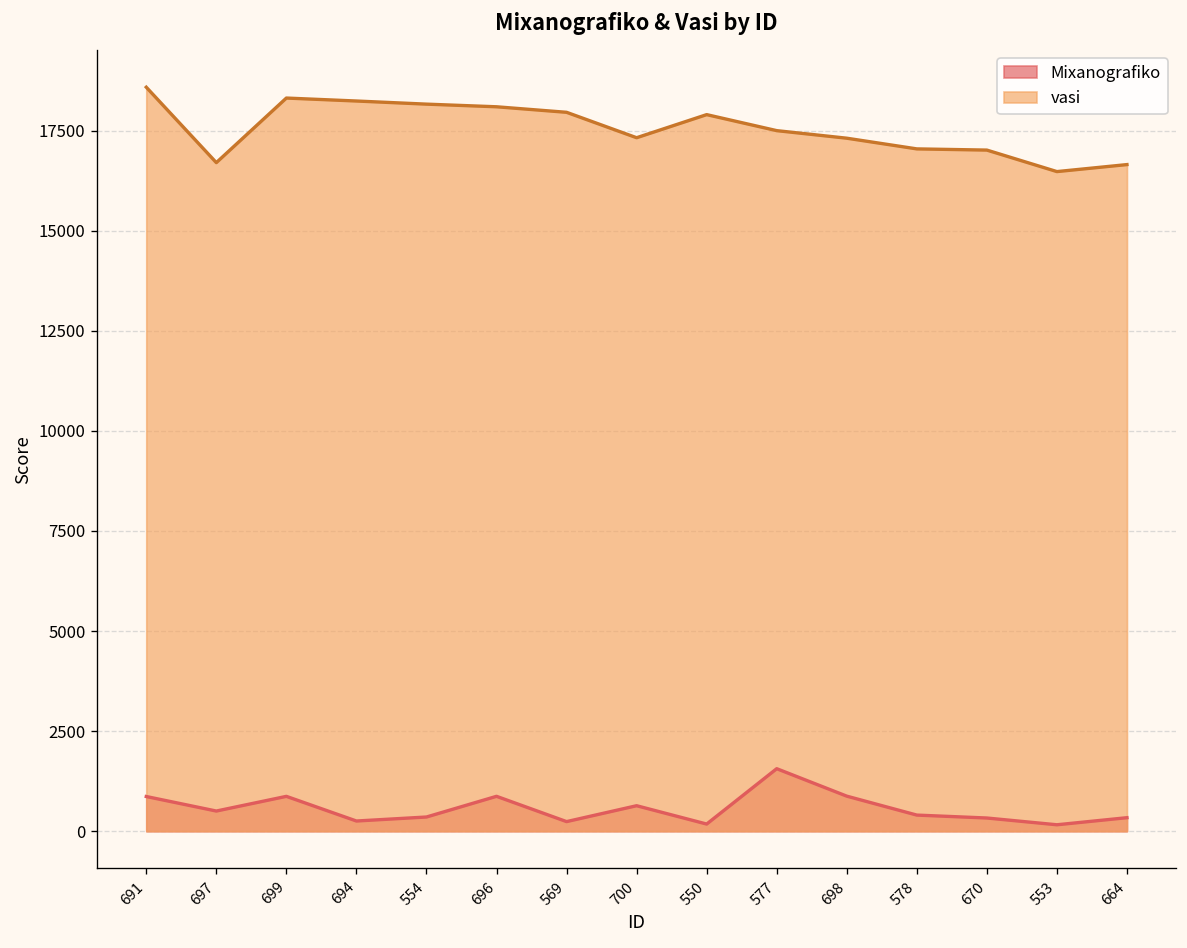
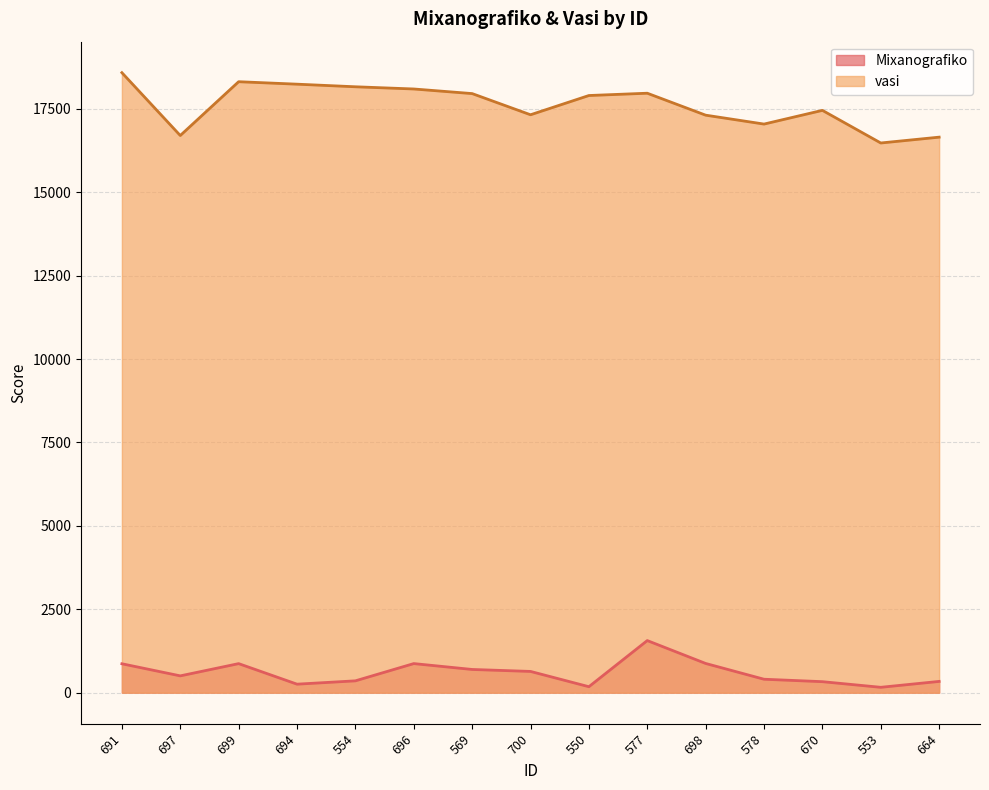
  {
    "Mixanografiko": {
      "691": 900,
      "697": 500,
      "699": 900,
      "694": 300,
      "554": 400,
      "696": 900,
-     "569": 200,
+     "569": 700,
      "700": 600,
      "550": 200,
      "577": 1600,
      "698": 900,
      "578": 400,
      "670": 300,
      "553": 200,
      "664": 300
    },
    "vasi": {
      "691": 18600,
      "697": 16700,
      "699": 18300,
      "694": 18200,
      "554": 18200,
      "696": 18100,
      "569": 18000,
      "700": 17300,
      "550": 17900,
-     "577": 17500,
+     "577": 18000,
      "698": 17300,
      "578": 17000,
-     "670": 17000,
+     "670": 17500,
      "553": 16500,
      "664": 16700
    }
  }
